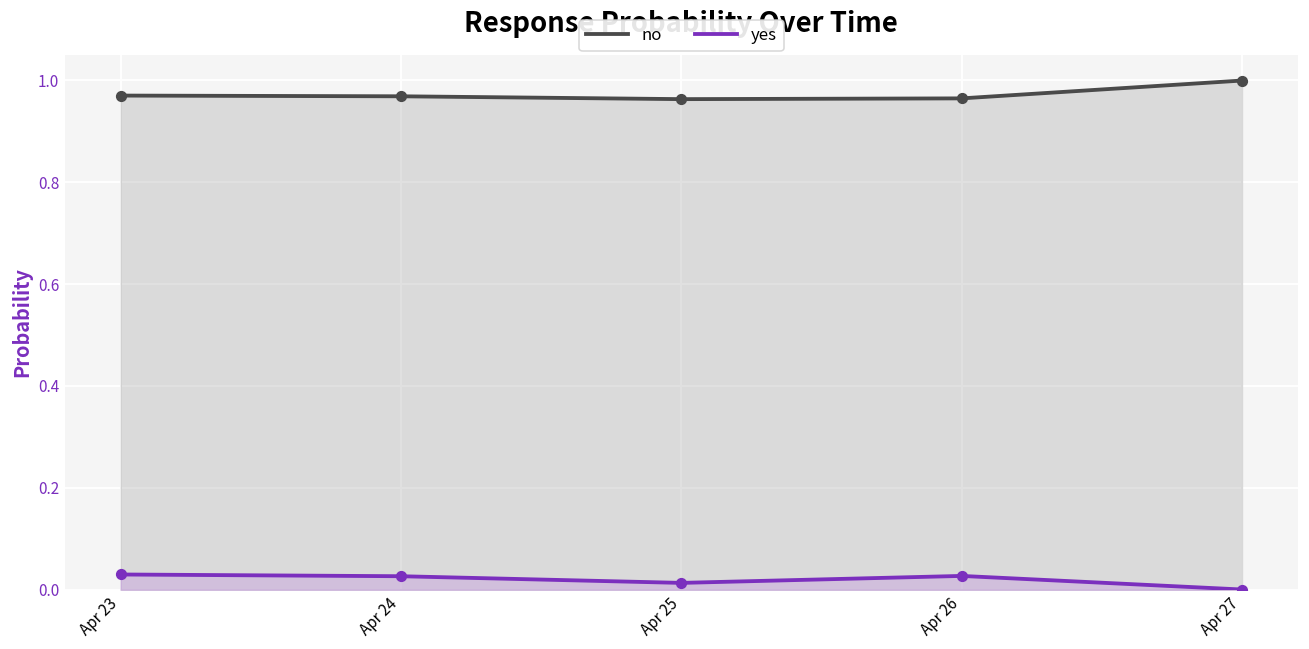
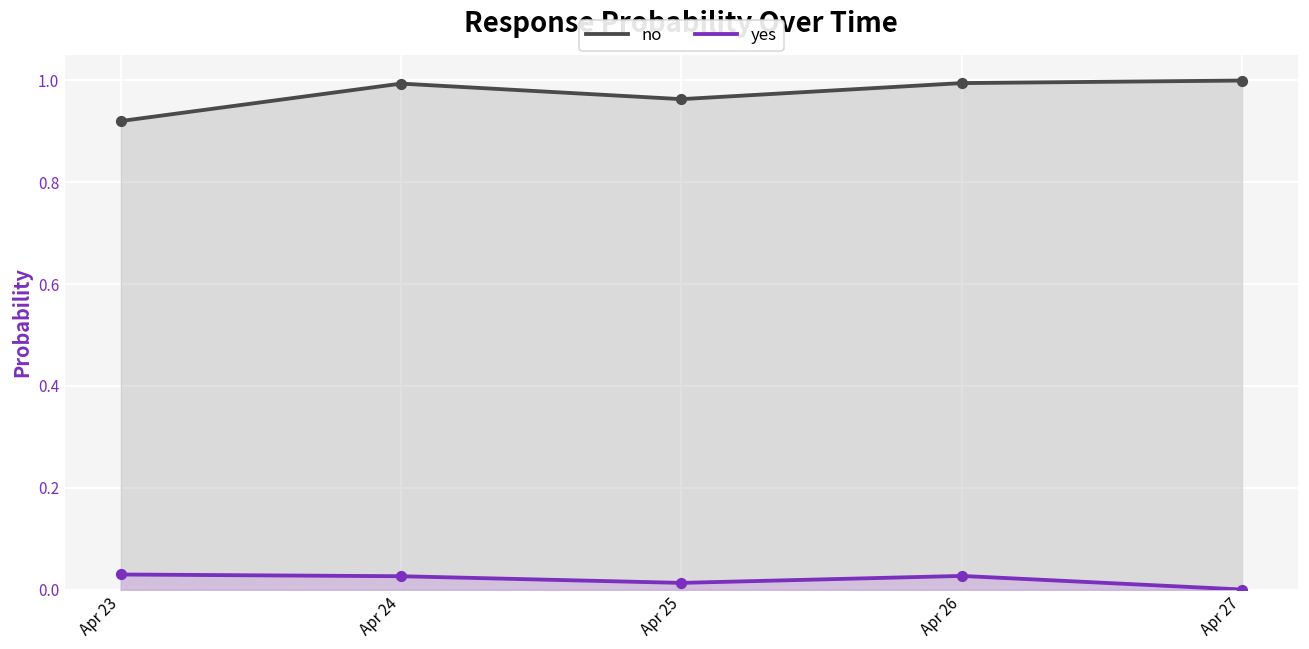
  {
    "no": {
-     "Apr 23": 0.97,
-     "Apr 24": 0.97,
+     "Apr 23": 0.92,
+     "Apr 24": 0.99,
      "Apr 25": 0.96,
-     "Apr 26": 0.96,
+     "Apr 26": 0.99,
      "Apr 27": 1.00
    },
    "yes": {
      "Apr 23": 0.03,
      "Apr 24": 0.03,
      "Apr 25": 0.01,
      "Apr 26": 0.03,
      "Apr 27": 0.00
    }
  }
